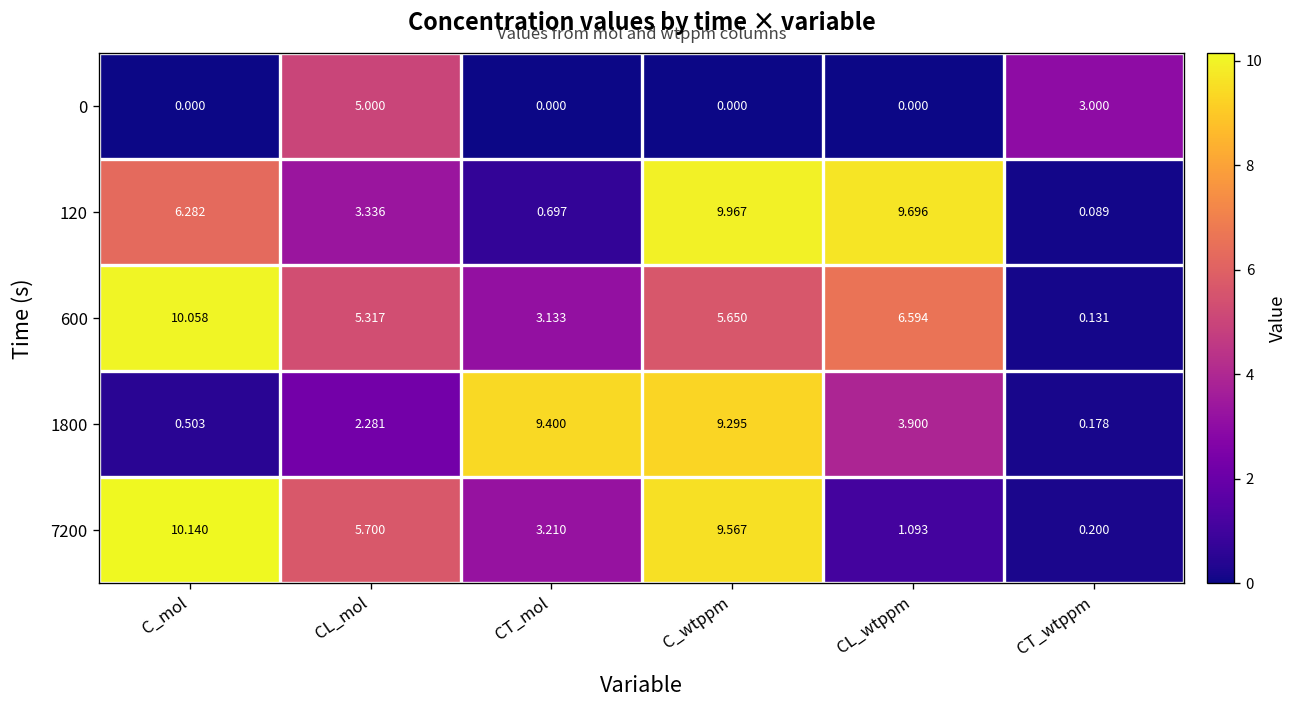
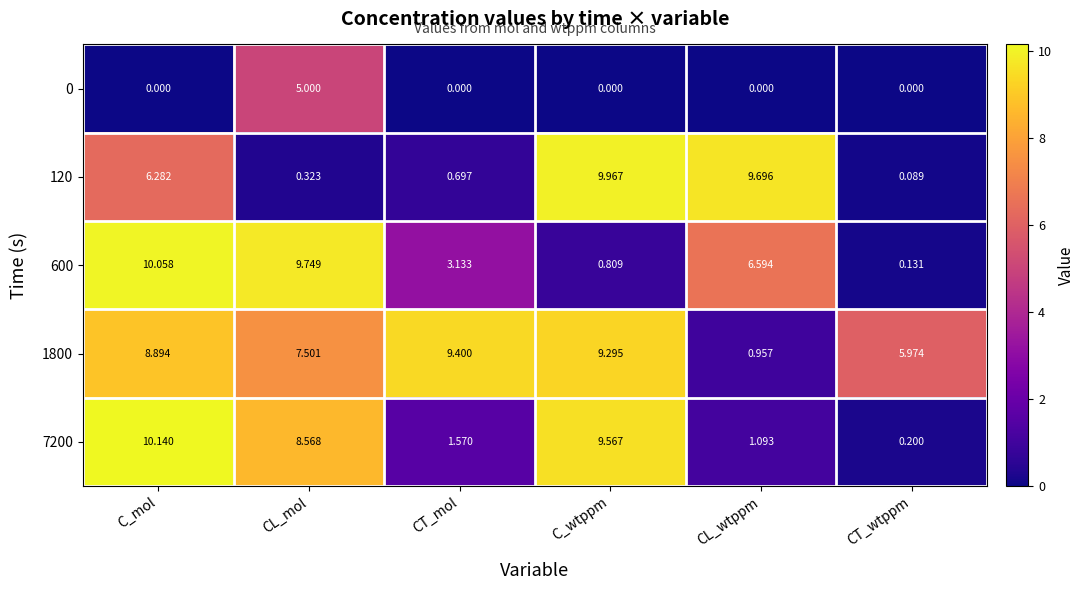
  {
    "0": {
      "C_mol": 0.000,
      "CL_mol": 5.000,
      "CT_mol": 0.000,
      "C_wtppm": 0.000,
      "CL_wtppm": 0.000,
-     "CT_wtppm": 3.000
+     "CT_wtppm": 0.000
    },
    "120": {
      "C_mol": 6.282,
-     "CL_mol": 3.336,
+     "CL_mol": 0.323,
      "CT_mol": 0.697,
      "C_wtppm": 9.967,
      "CL_wtppm": 9.696,
      "CT_wtppm": 0.089
    },
    "600": {
      "C_mol": 10.058,
-     "CL_mol": 5.317,
+     "CL_mol": 9.749,
      "CT_mol": 3.133,
-     "C_wtppm": 5.650,
+     "C_wtppm": 0.809,
      "CL_wtppm": 6.594,
      "CT_wtppm": 0.131
    },
    "1800": {
-     "C_mol": 0.503,
-     "CL_mol": 2.281,
+     "C_mol": 8.894,
+     "CL_mol": 7.501,
      "CT_mol": 9.400,
      "C_wtppm": 9.295,
-     "CL_wtppm": 3.900,
-     "CT_wtppm": 0.178
+     "CL_wtppm": 0.957,
+     "CT_wtppm": 5.974
    },
    "7200": {
      "C_mol": 10.140,
-     "CL_mol": 5.700,
-     "CT_mol": 3.210,
+     "CL_mol": 8.568,
+     "CT_mol": 1.570,
      "C_wtppm": 9.567,
      "CL_wtppm": 1.093,
      "CT_wtppm": 0.200
    }
  }
